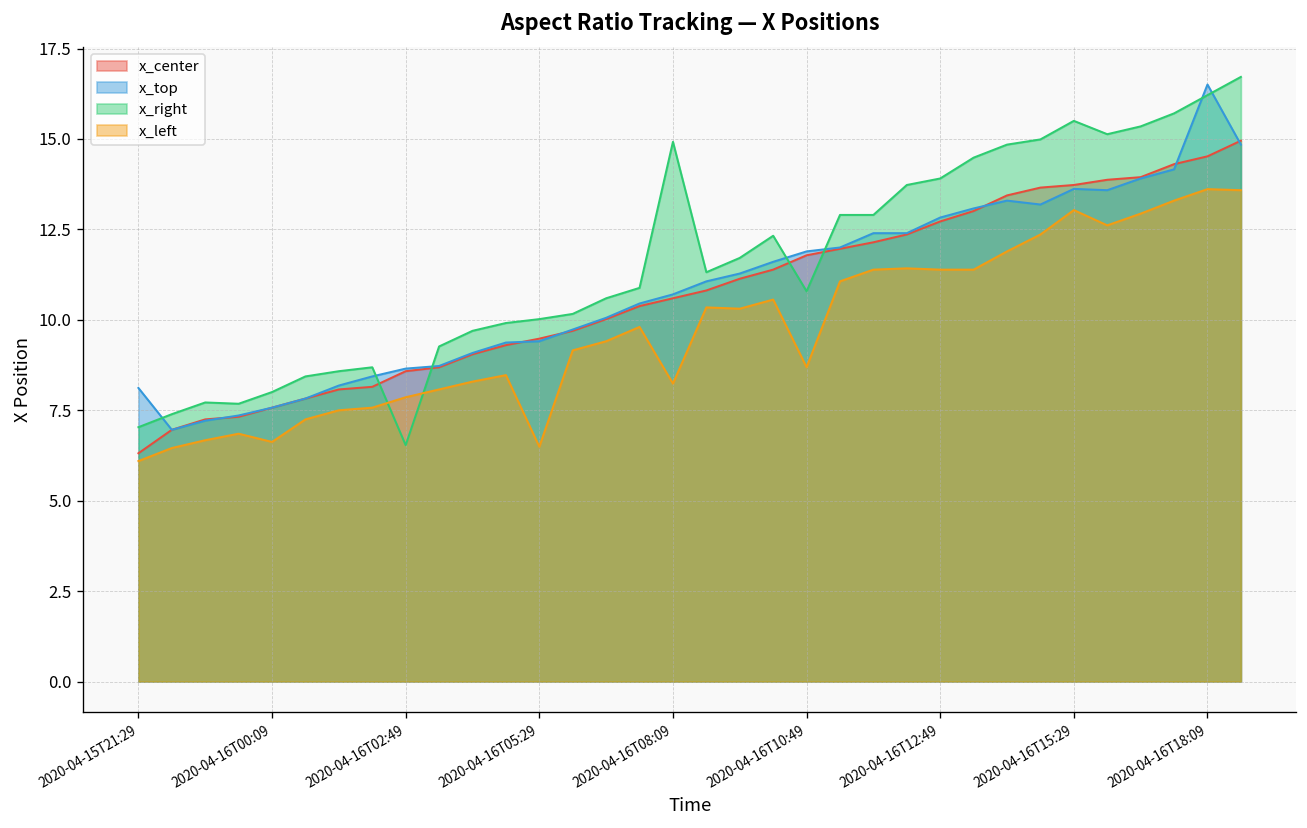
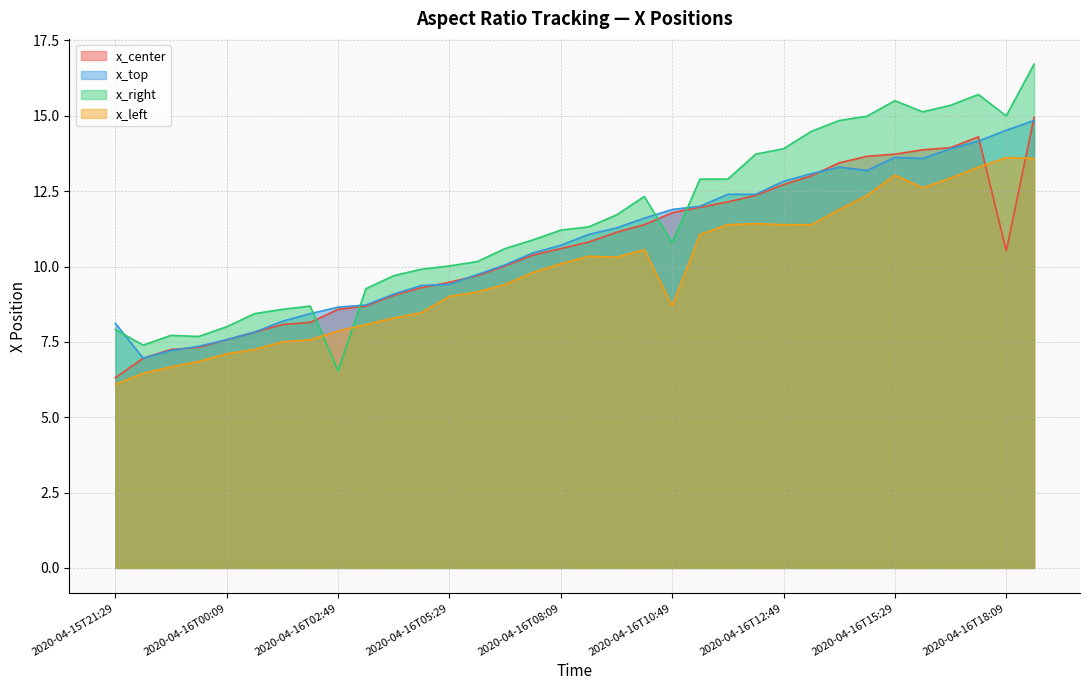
  {
    "x_center": {
      "2020-04-15T21:29": 6.3,
      "2020-04-16T08:09": 10.6,
      "2020-04-16T10:49": 11.8,
      "2020-04-16T15:29": 13.7,
-     "2020-04-16T18:09": 14.5
+     "2020-04-16T18:09": 10.5
    },
    "x_top": {
      "2020-04-15T21:29": 8.1,
      "2020-04-16T08:09": 10.7,
      "2020-04-16T10:49": 11.9,
      "2020-04-16T15:29": 13.6,
-     "2020-04-16T18:09": 16.5
+     "2020-04-16T18:09": 14.5
    },
    "x_right": {
-     "2020-04-15T21:29": 7.0,
+     "2020-04-15T21:29": 7.9,
      "2020-04-16T00:09": 8.0,
      "2020-04-16T02:49": 6.5,
      "2020-04-16T05:29": 10.0,
-     "2020-04-16T08:09": 14.9,
+     "2020-04-16T08:09": 11.2,
      "2020-04-16T10:49": 10.8,
      "2020-04-16T15:29": 15.5,
-     "2020-04-16T18:09": 16.2
+     "2020-04-16T18:09": 15.0
    },
    "x_left": {
      "2020-04-15T21:29": 6.1,
-     "2020-04-16T00:09": 6.6,
+     "2020-04-16T00:09": 7.1,
      "2020-04-16T02:49": 7.9,
-     "2020-04-16T05:29": 6.5,
-     "2020-04-16T08:09": 8.2,
+     "2020-04-16T05:29": 9.0,
+     "2020-04-16T08:09": 10.1,
      "2020-04-16T10:49": 8.7,
      "2020-04-16T15:29": 13.0,
      "2020-04-16T18:09": 13.6
    }
  }
